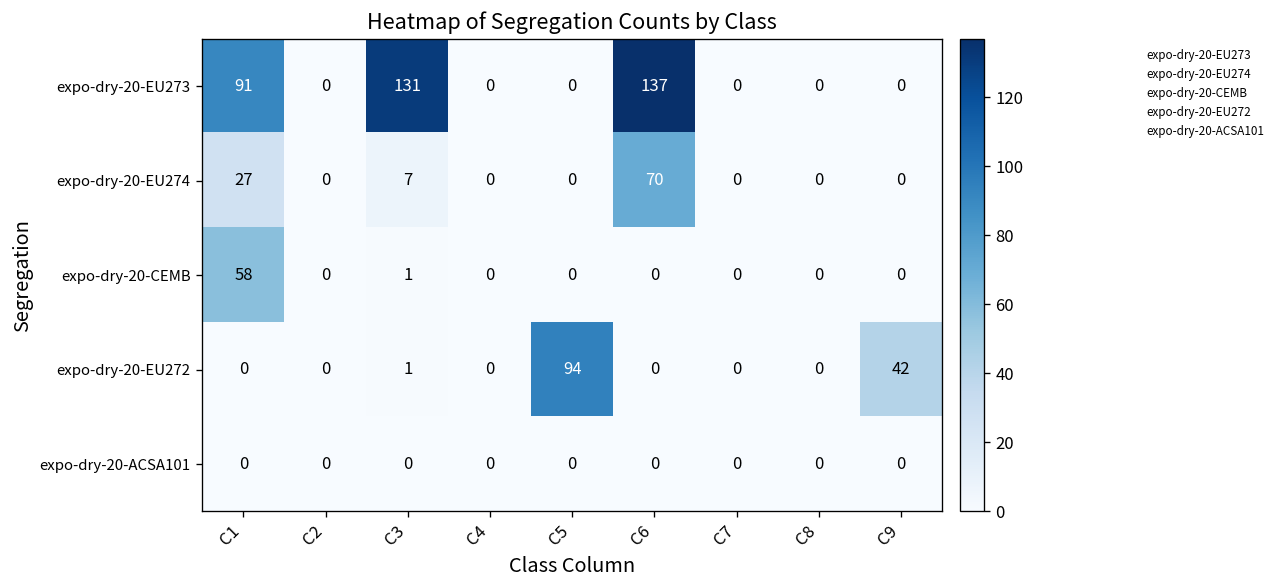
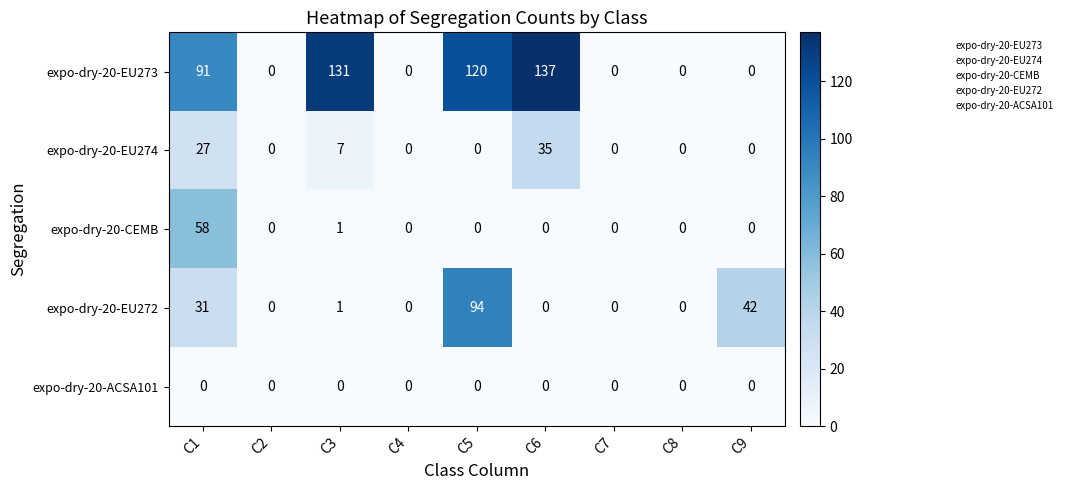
  {
    "expo-dry-20-EU273": {
      "C1": 91,
      "C2": 0,
      "C3": 131,
      "C4": 0,
-     "C5": 0,
+     "C5": 120,
      "C6": 137,
      "C7": 0,
      "C8": 0,
      "C9": 0
    },
    "expo-dry-20-EU274": {
      "C1": 27,
      "C2": 0,
      "C3": 7,
      "C4": 0,
      "C5": 0,
-     "C6": 70,
+     "C6": 35,
      "C7": 0,
      "C8": 0,
      "C9": 0
    },
    "expo-dry-20-CEMB": {
      "C1": 58,
      "C2": 0,
      "C3": 1,
      "C4": 0,
      "C5": 0,
      "C6": 0,
      "C7": 0,
      "C8": 0,
      "C9": 0
    },
    "expo-dry-20-EU272": {
-     "C1": 0,
+     "C1": 31,
      "C2": 0,
      "C3": 1,
      "C4": 0,
      "C5": 94,
      "C6": 0,
      "C7": 0,
      "C8": 0,
      "C9": 42
    },
    "expo-dry-20-ACSA101": {
      "C1": 0,
      "C2": 0,
      "C3": 0,
      "C4": 0,
      "C5": 0,
      "C6": 0,
      "C7": 0,
      "C8": 0,
      "C9": 0
    }
  }
